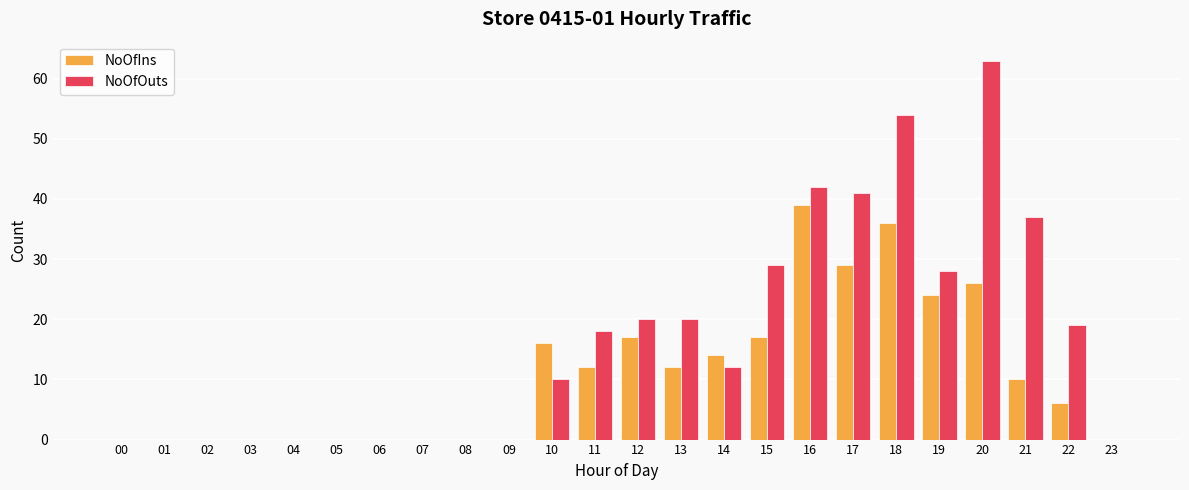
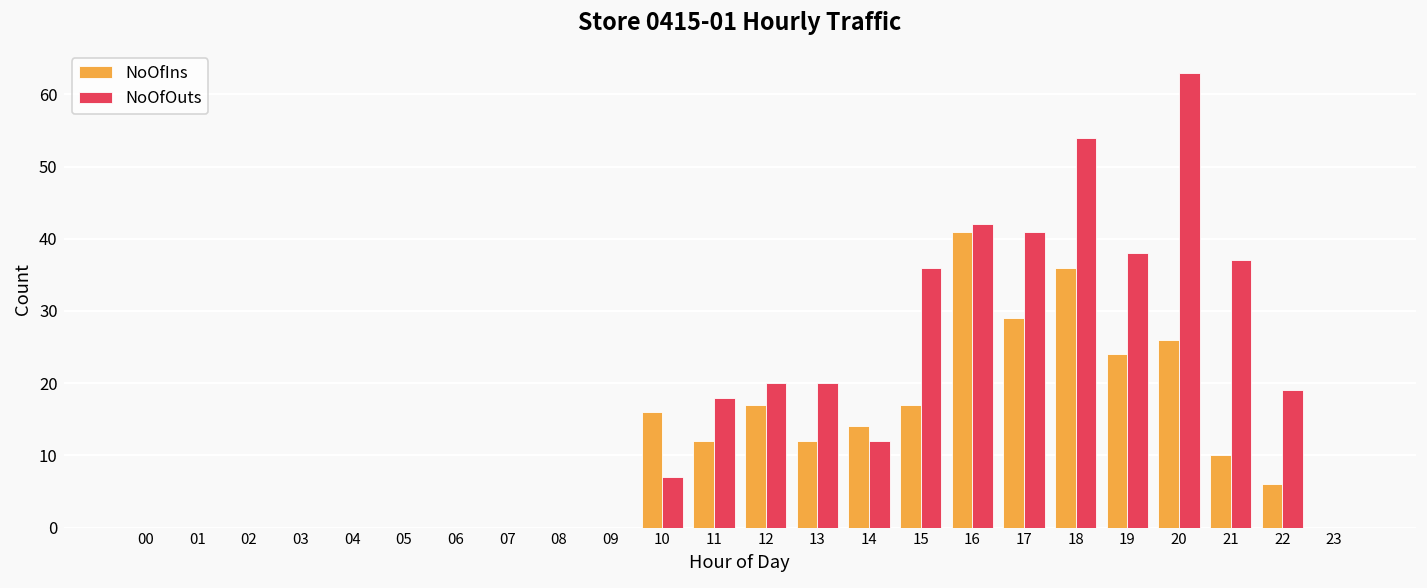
  {
    "NoOfIns": {
      "00": 0,
      "01": 0,
      "02": 0,
      "03": 0,
      "04": 0,
      "05": 0,
      "06": 0,
      "07": 0,
      "08": 0,
      "09": 0,
      "10": 16,
      "11": 12,
      "12": 17,
      "13": 12,
      "14": 14,
      "15": 17,
-     "16": 39,
+     "16": 41,
      "17": 29,
      "18": 36,
      "19": 24,
      "20": 26,
      "21": 10,
      "22": 6,
      "23": 0
    },
    "NoOfOuts": {
      "00": 0,
      "01": 0,
      "02": 0,
      "03": 0,
      "04": 0,
      "05": 0,
      "06": 0,
      "07": 0,
      "08": 0,
      "09": 0,
-     "10": 10,
+     "10": 7,
      "11": 18,
      "12": 20,
      "13": 20,
      "14": 12,
-     "15": 29,
+     "15": 36,
      "16": 42,
      "17": 41,
      "18": 54,
-     "19": 28,
+     "19": 38,
      "20": 63,
      "21": 37,
      "22": 19,
      "23": 0
    }
  }
